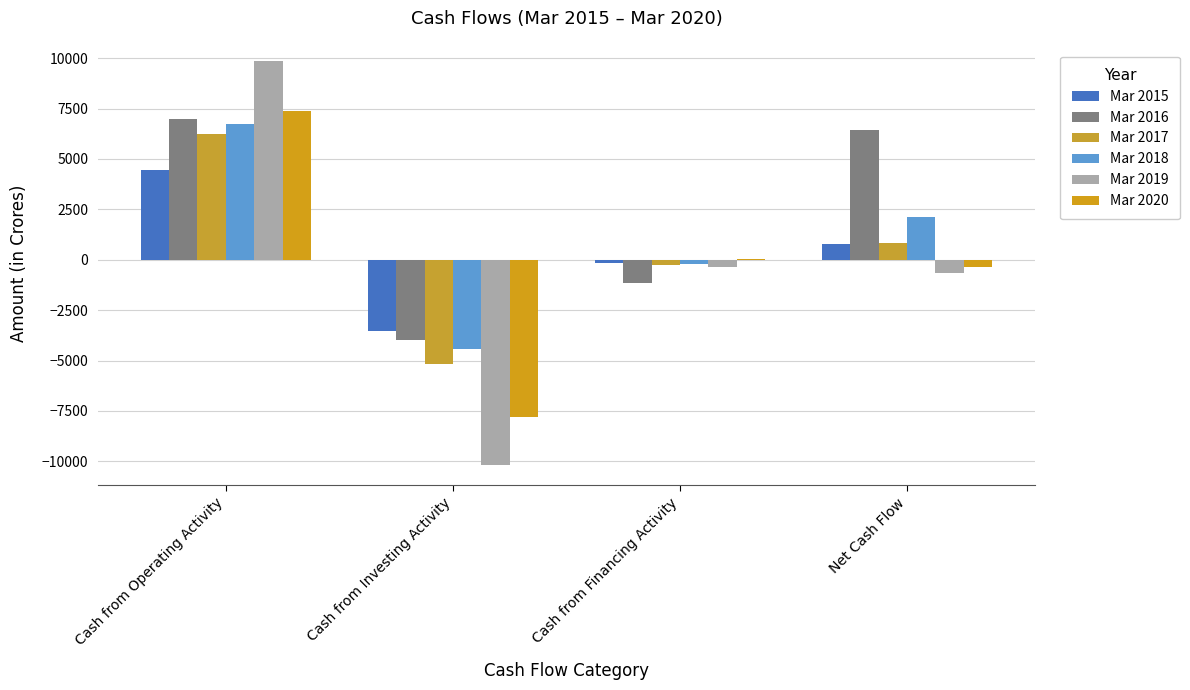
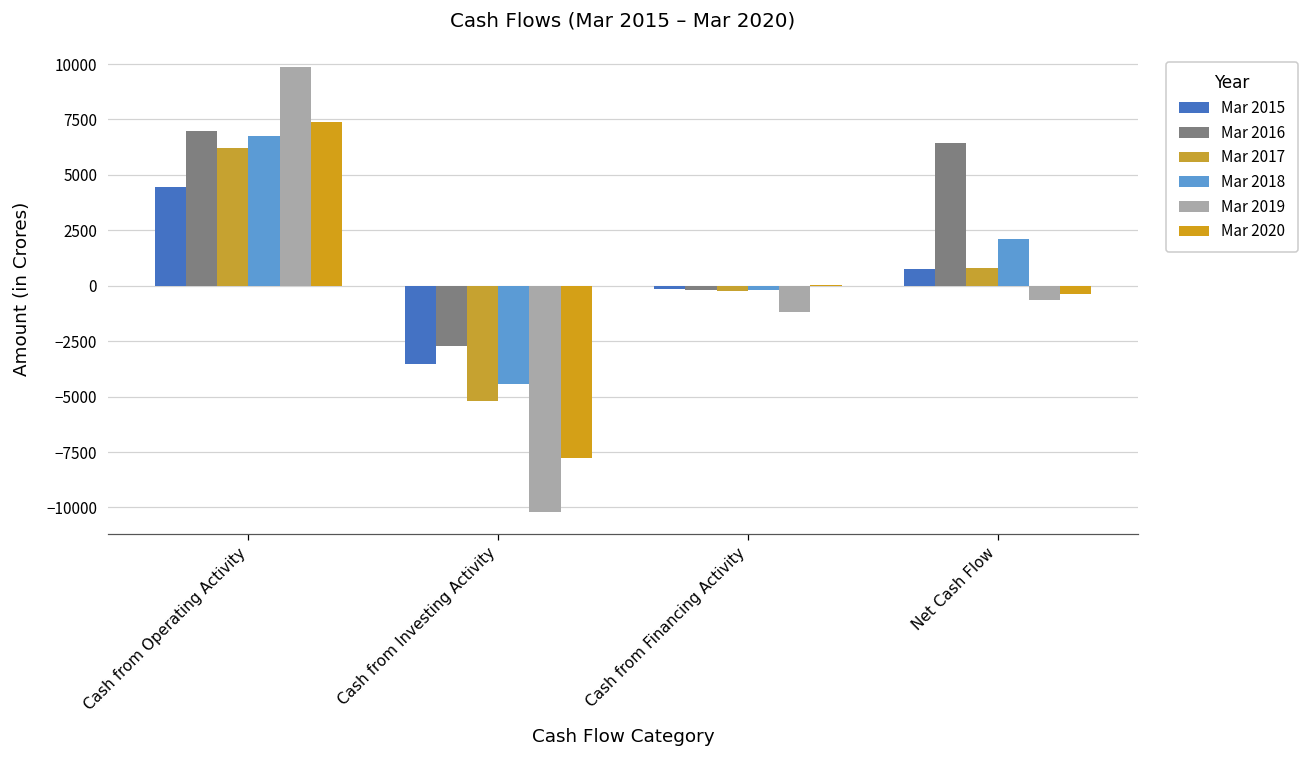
  {
    "Mar 2016": {
      "Cash from Operating Activity": 7000,
-     "Cash from Investing Activity": -4000,
-     "Cash from Financing Activity": -1100,
+     "Cash from Investing Activity": -2700,
+     "Cash from Financing Activity": -200,
      "Net Cash Flow": 6400
    },
    "Mar 2019": {
      "Cash from Operating Activity": 9900,
      "Cash from Investing Activity": -10200,
-     "Cash from Financing Activity": -300,
+     "Cash from Financing Activity": -1200,
      "Net Cash Flow": -700
    }
  }
